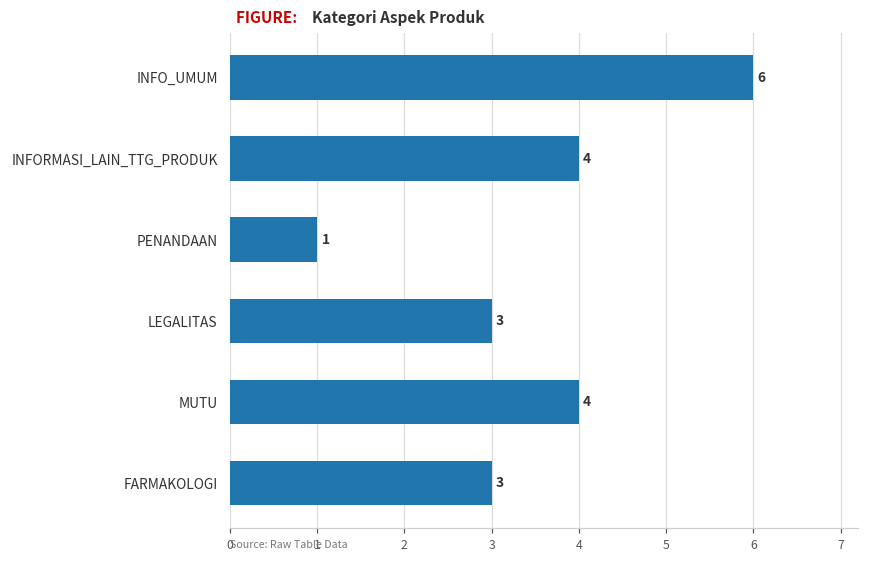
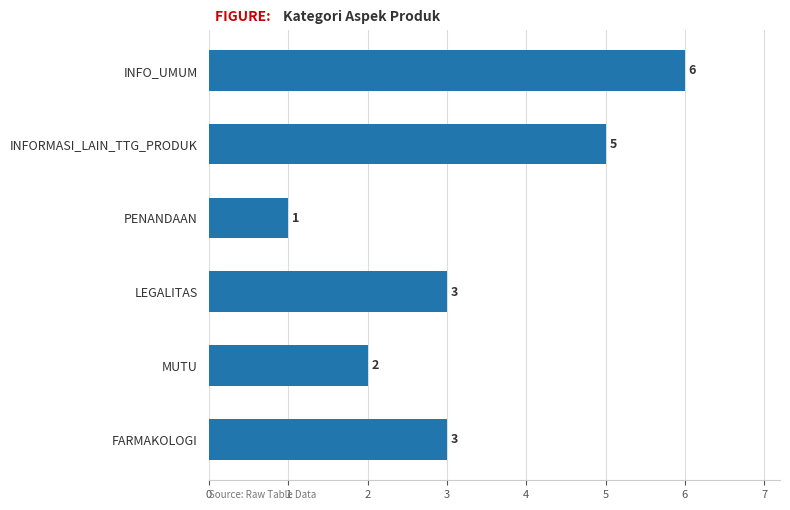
  {
    "INFO_UMUM": 6,
-   "INFORMASI_LAIN_TTG_PRODUK": 4,
+   "INFORMASI_LAIN_TTG_PRODUK": 5,
    "PENANDAAN": 1,
    "LEGALITAS": 3,
-   "MUTU": 4,
+   "MUTU": 2,
    "FARMAKOLOGI": 3
  }
